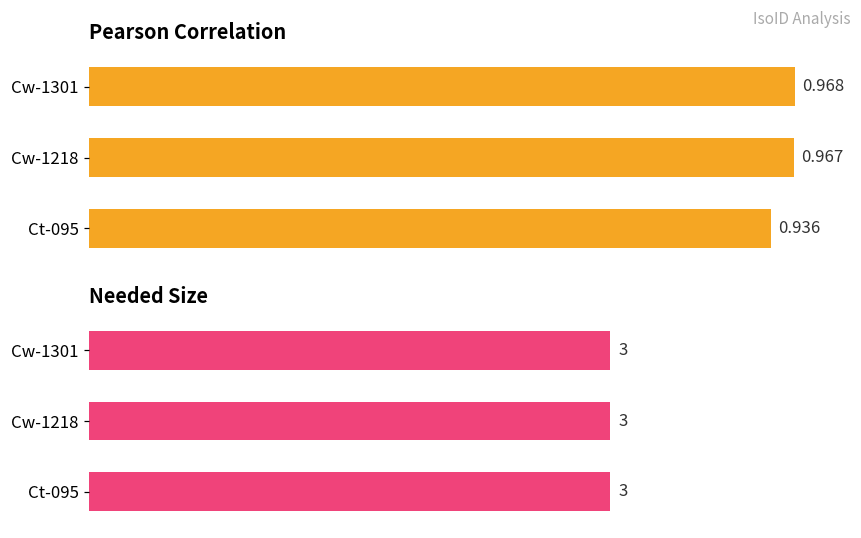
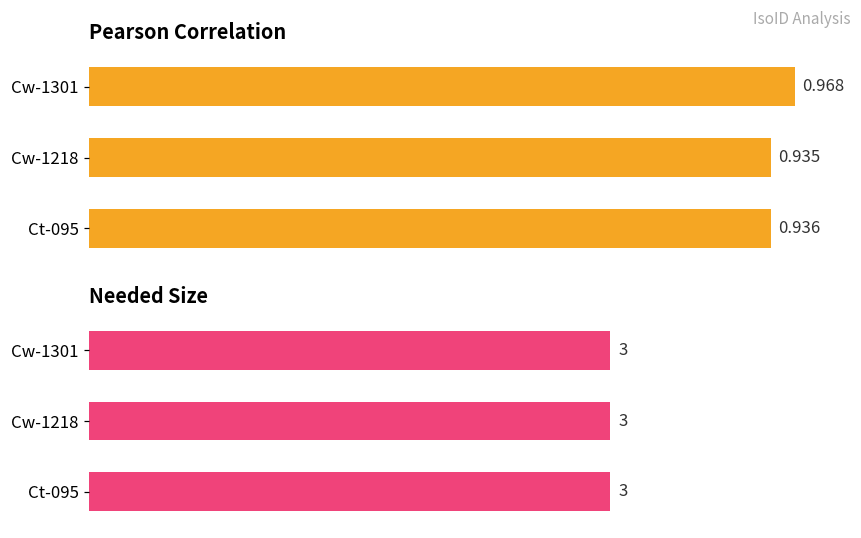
  {
    "Pearson Correlation": {
      "Cw-1301": 0.968,
-     "Cw-1218": 0.967,
+     "Cw-1218": 0.935,
      "Ct-095": 0.936
    },
    "Needed Size": {
      "Cw-1301": 3,
      "Cw-1218": 3,
      "Ct-095": 3
    }
  }
